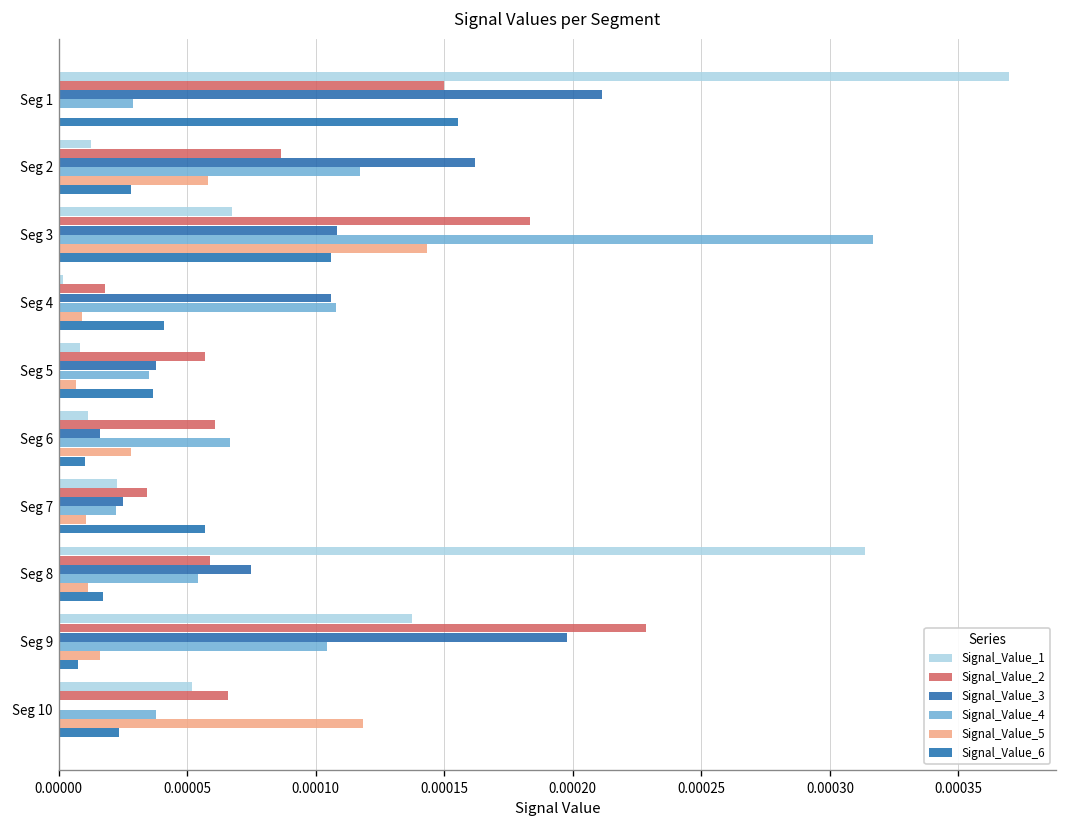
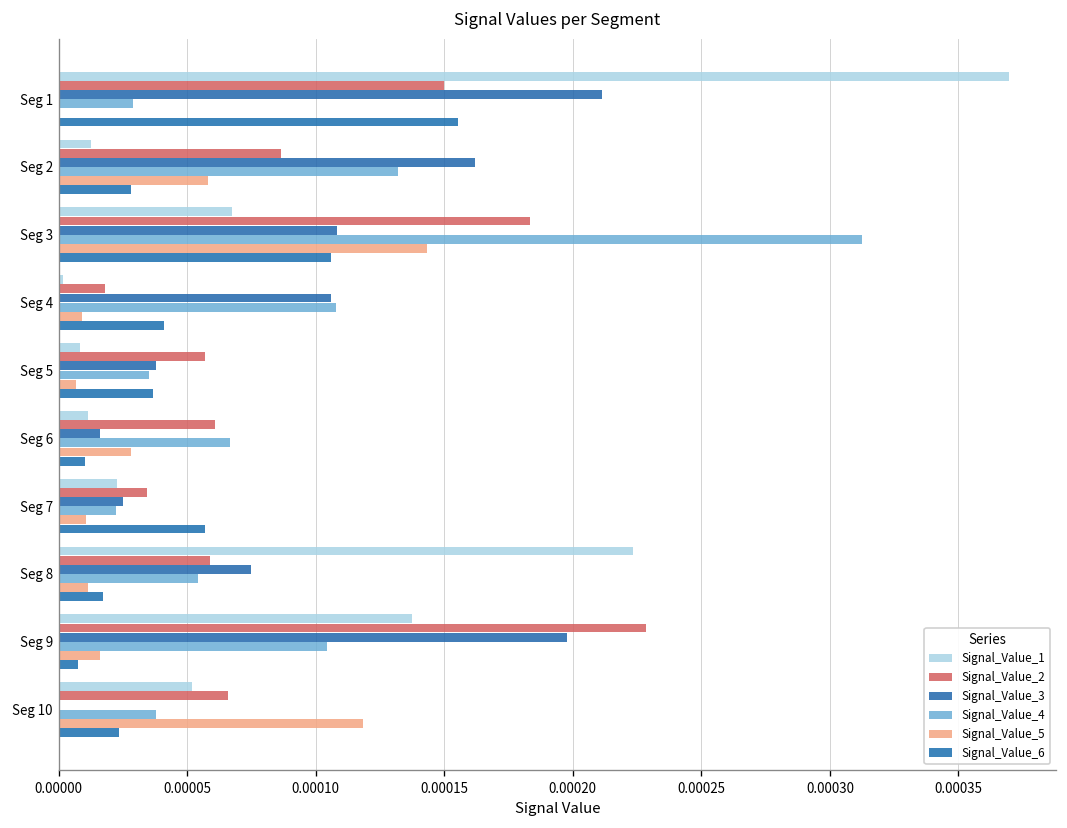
  {
    "Signal_Value_1": {
      "Seg 1": 0.000369,
      "Seg 2": 0.000013,
      "Seg 3": 0.000067,
      "Seg 4": 0.000002,
      "Seg 5": 0.000008,
      "Seg 6": 0.000011,
      "Seg 7": 0.000023,
-     "Seg 8": 0.000314,
+     "Seg 8": 0.000223,
      "Seg 9": 0.000137,
      "Seg 10": 0.000052
    },
    "Signal_Value_2": {
      "Seg 1": 0.000150,
      "Seg 2": 0.000087,
      "Seg 3": 0.000183,
      "Seg 4": 0.000018,
      "Seg 5": 0.000057,
      "Seg 6": 0.000061,
      "Seg 7": 0.000034,
      "Seg 8": 0.000059,
      "Seg 9": 0.000229,
      "Seg 10": 0.000066
    },
    "Signal_Value_4": {
      "Seg 1": 0.000029,
-     "Seg 2": 0.000117,
-     "Seg 3": 0.000317,
+     "Seg 2": 0.000132,
+     "Seg 3": 0.000313,
      "Seg 4": 0.000108,
      "Seg 5": 0.000035,
      "Seg 6": 0.000067,
      "Seg 7": 0.000022,
      "Seg 8": 0.000054,
      "Seg 9": 0.000104,
      "Seg 10": 0.000038
    },
    "Signal_Value_5": {
      "Seg 2": 0.000058,
      "Seg 3": 0.000143,
      "Seg 4": 0.000009,
      "Seg 5": 0.000007,
      "Seg 6": 0.000028,
      "Seg 7": 0.000011,
      "Seg 8": 0.000011,
      "Seg 9": 0.000016,
      "Seg 10": 0.000119
    }
  }
